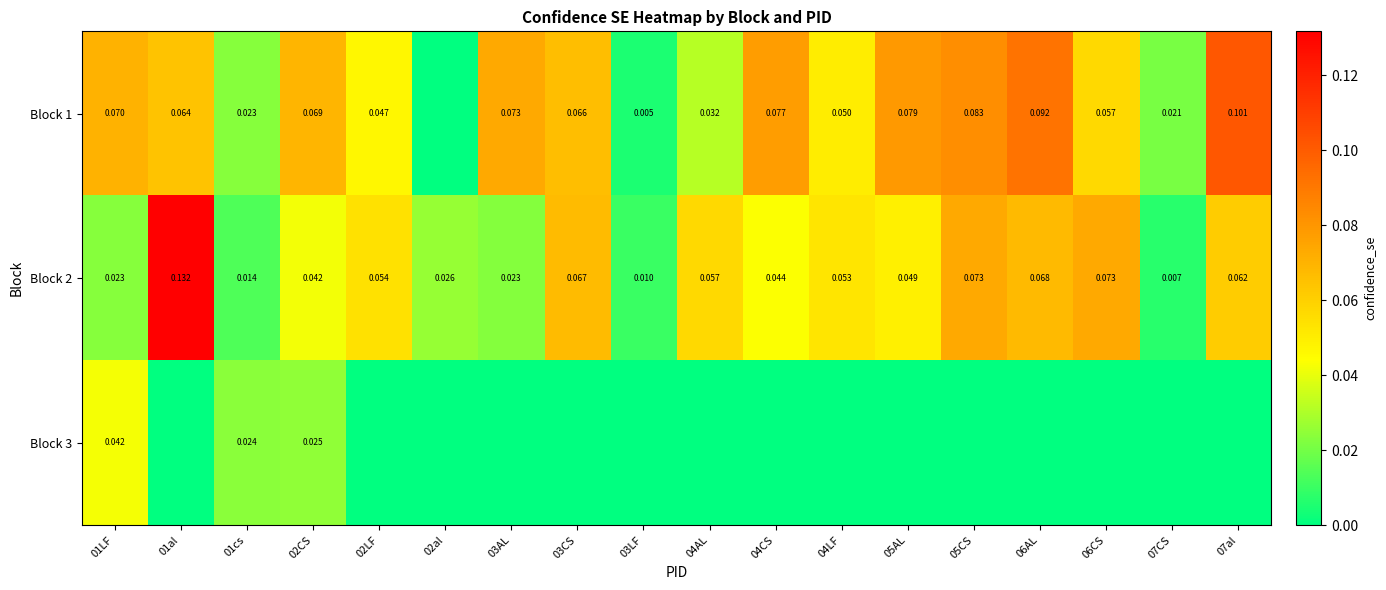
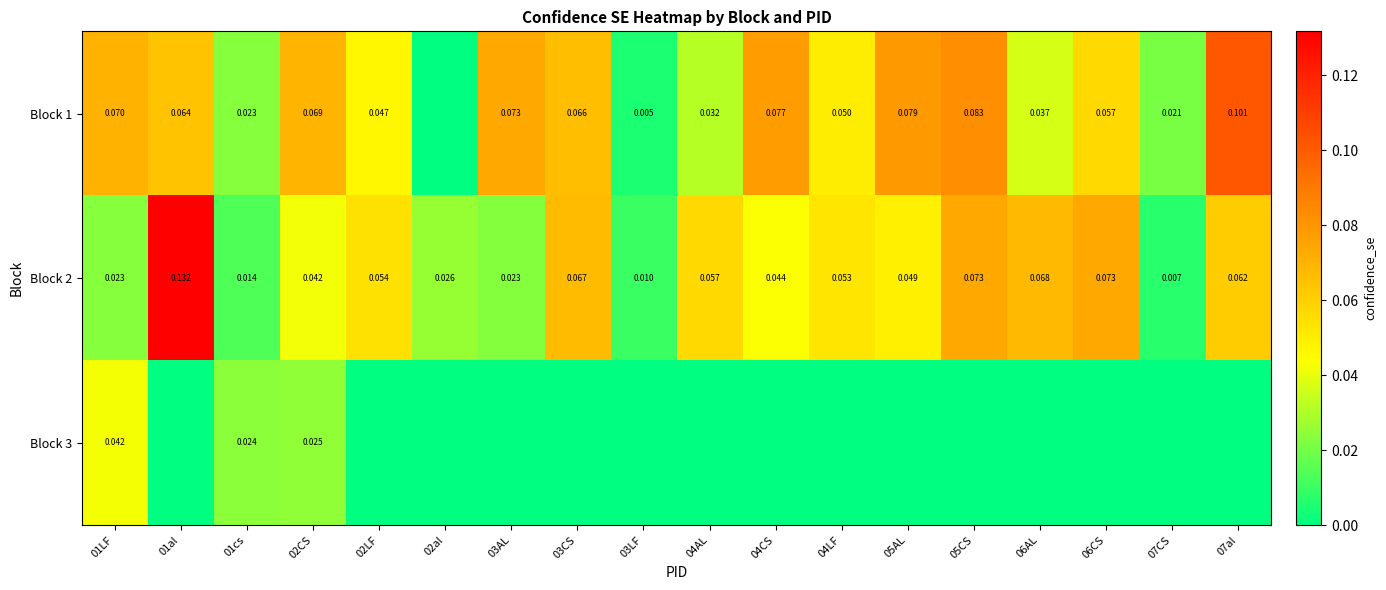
  {
    "Block 1": {
      "01LF": 0.070,
      "01al": 0.064,
      "01cs": 0.023,
      "02CS": 0.069,
      "02LF": 0.047,
      "03AL": 0.073,
      "03CS": 0.066,
      "03LF": 0.005,
      "04AL": 0.032,
      "04CS": 0.077,
      "04LF": 0.050,
      "05AL": 0.079,
      "05CS": 0.083,
-     "06AL": 0.092,
+     "06AL": 0.037,
      "06CS": 0.057,
      "07CS": 0.021,
      "07al": 0.101
    },
    "Block 2": {
      "01LF": 0.023,
      "01al": 0.132,
      "01cs": 0.014,
      "02CS": 0.042,
      "02LF": 0.054,
      "02al": 0.026,
      "03AL": 0.023,
      "03CS": 0.067,
      "03LF": 0.010,
      "04AL": 0.057,
      "04CS": 0.044,
      "04LF": 0.053,
      "05AL": 0.049,
      "05CS": 0.073,
      "06AL": 0.068,
      "06CS": 0.073,
      "07CS": 0.007,
      "07al": 0.062
    },
    "Block 3": {
      "01LF": 0.042,
      "01cs": 0.024,
      "02CS": 0.025
    }
  }
